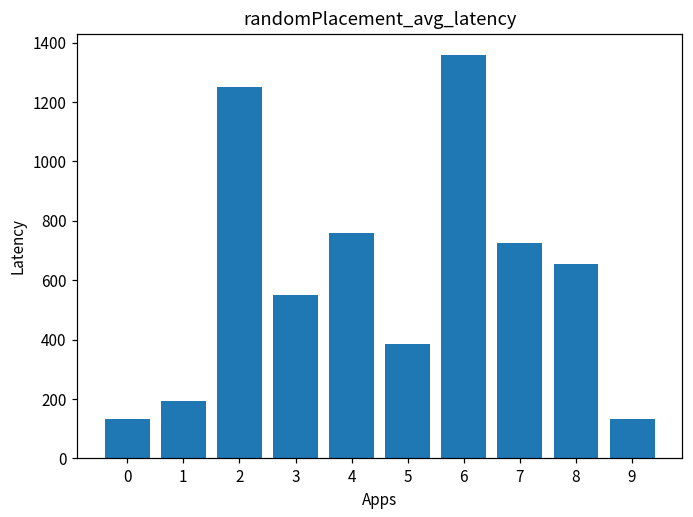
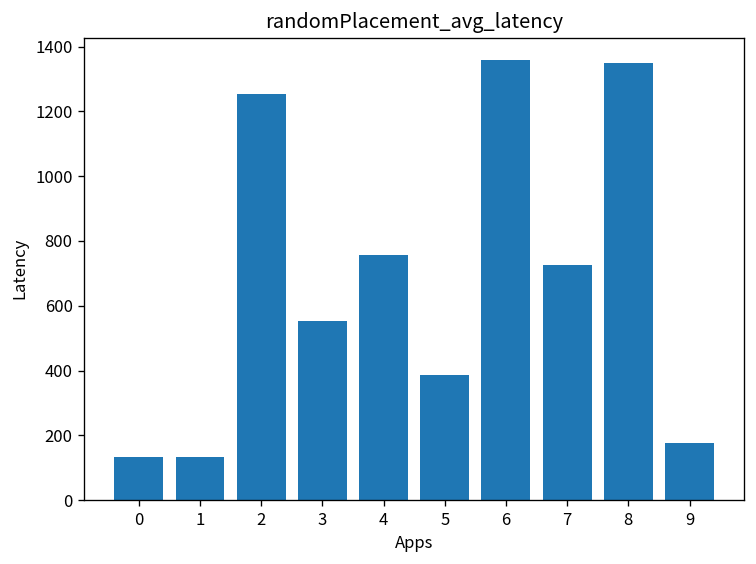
  {
    "0": 130,
-   "1": 190,
+   "1": 130,
    "2": 1250,
    "3": 550,
    "4": 760,
    "5": 390,
    "6": 1360,
    "7": 730,
-   "8": 650,
-   "9": 130
+   "8": 1350,
+   "9": 180
  }
